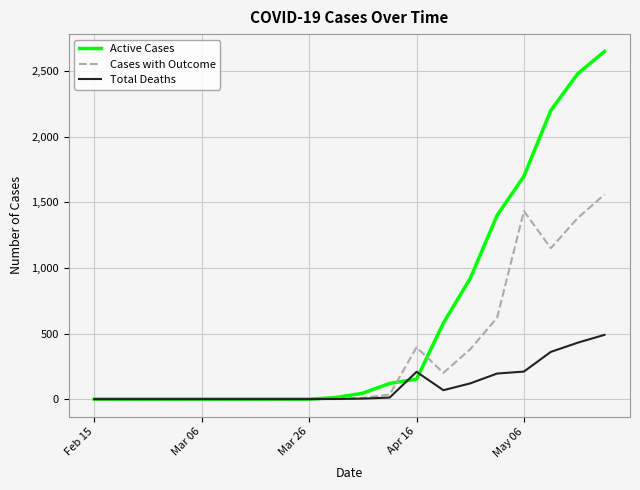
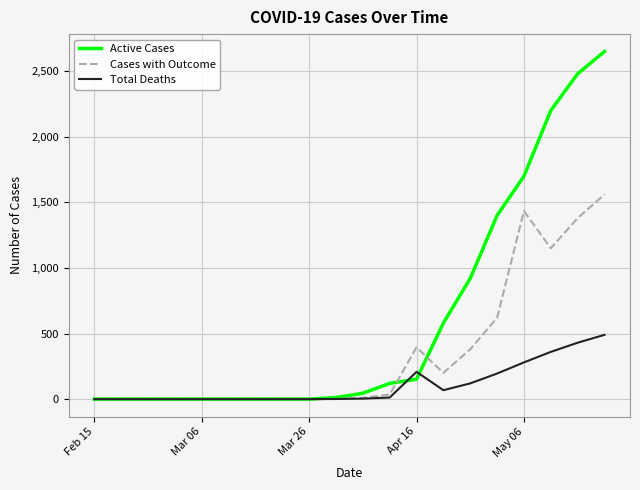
  {
    "Active Cases": {
      "Apr 16": "150",
      "May 06": "1,700"
    },
    "Cases with Outcome": {
      "Apr 16": "400",
      "May 06": "1,430"
    },
    "Total Deaths": {
      "Apr 16": "210",
-     "May 06": "210"
+     "May 06": "280"
    }
  }
